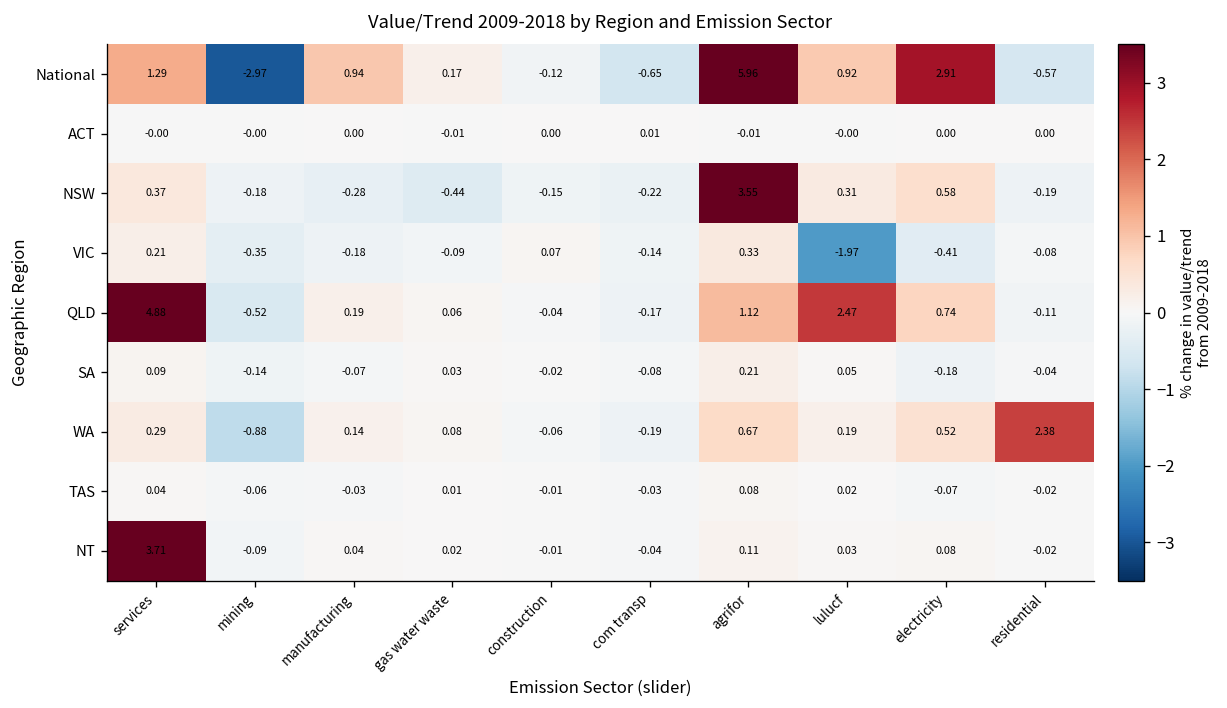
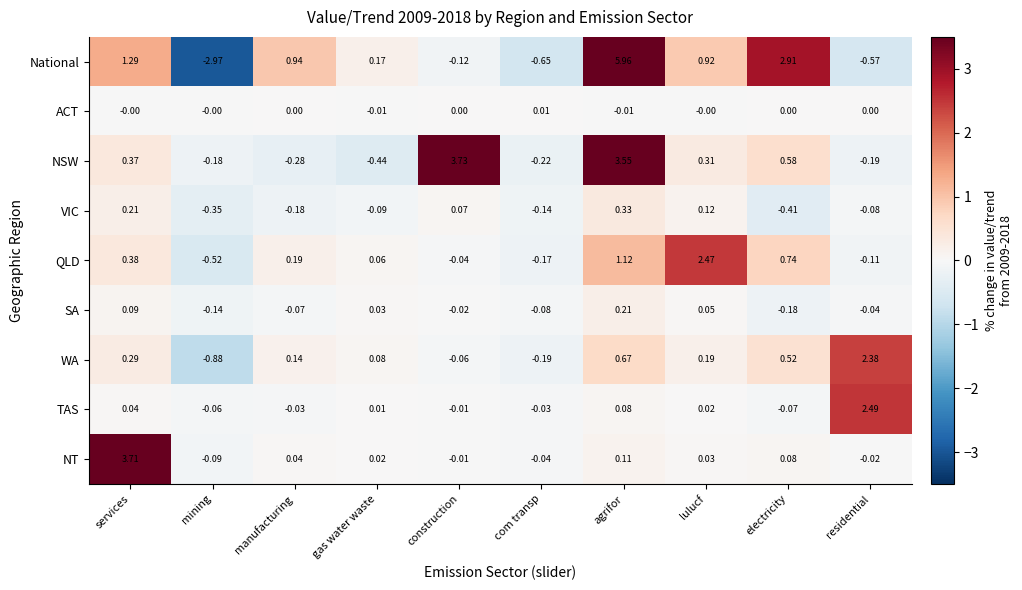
  {
    "National": {
      "services": 1.29,
      "mining": -2.97,
      "manufacturing": 0.94,
      "gas water waste": 0.17,
      "construction": -0.12,
      "com transp": -0.65,
      "agrifor": 5.96,
      "lulucf": 0.92,
      "electricity": 2.91,
      "residential": -0.57
    },
    "ACT": {
      "services": -0.00,
      "mining": -0.00,
      "manufacturing": 0.00,
      "gas water waste": -0.01,
      "construction": 0.00,
      "com transp": 0.01,
      "agrifor": -0.01,
      "lulucf": -0.00,
      "electricity": 0.00,
      "residential": 0.00
    },
    "NSW": {
      "services": 0.37,
      "mining": -0.18,
      "manufacturing": -0.28,
      "gas water waste": -0.44,
-     "construction": -0.15,
+     "construction": 3.73,
      "com transp": -0.22,
      "agrifor": 3.55,
      "lulucf": 0.31,
      "electricity": 0.58,
      "residential": -0.19
    },
    "VIC": {
      "services": 0.21,
      "mining": -0.35,
      "manufacturing": -0.18,
      "gas water waste": -0.09,
      "construction": 0.07,
      "com transp": -0.14,
      "agrifor": 0.33,
-     "lulucf": -1.97,
+     "lulucf": 0.12,
      "electricity": -0.41,
      "residential": -0.08
    },
    "QLD": {
-     "services": 4.88,
+     "services": 0.38,
      "mining": -0.52,
      "manufacturing": 0.19,
      "gas water waste": 0.06,
      "construction": -0.04,
      "com transp": -0.17,
      "agrifor": 1.12,
      "lulucf": 2.47,
      "electricity": 0.74,
      "residential": -0.11
    },
    "SA": {
      "services": 0.09,
      "mining": -0.14,
      "manufacturing": -0.07,
      "gas water waste": 0.03,
      "construction": -0.02,
      "com transp": -0.08,
      "agrifor": 0.21,
      "lulucf": 0.05,
      "electricity": -0.18,
      "residential": -0.04
    },
    "WA": {
      "services": 0.29,
      "mining": -0.88,
      "manufacturing": 0.14,
      "gas water waste": 0.08,
      "construction": -0.06,
      "com transp": -0.19,
      "agrifor": 0.67,
      "lulucf": 0.19,
      "electricity": 0.52,
      "residential": 2.38
    },
    "TAS": {
      "services": 0.04,
      "mining": -0.06,
      "manufacturing": -0.03,
      "gas water waste": 0.01,
      "construction": -0.01,
      "com transp": -0.03,
      "agrifor": 0.08,
      "lulucf": 0.02,
      "electricity": -0.07,
-     "residential": -0.02
+     "residential": 2.49
    },
    "NT": {
      "services": 3.71,
      "mining": -0.09,
      "manufacturing": 0.04,
      "gas water waste": 0.02,
      "construction": -0.01,
      "com transp": -0.04,
      "agrifor": 0.11,
      "lulucf": 0.03,
      "electricity": 0.08,
      "residential": -0.02
    }
  }
